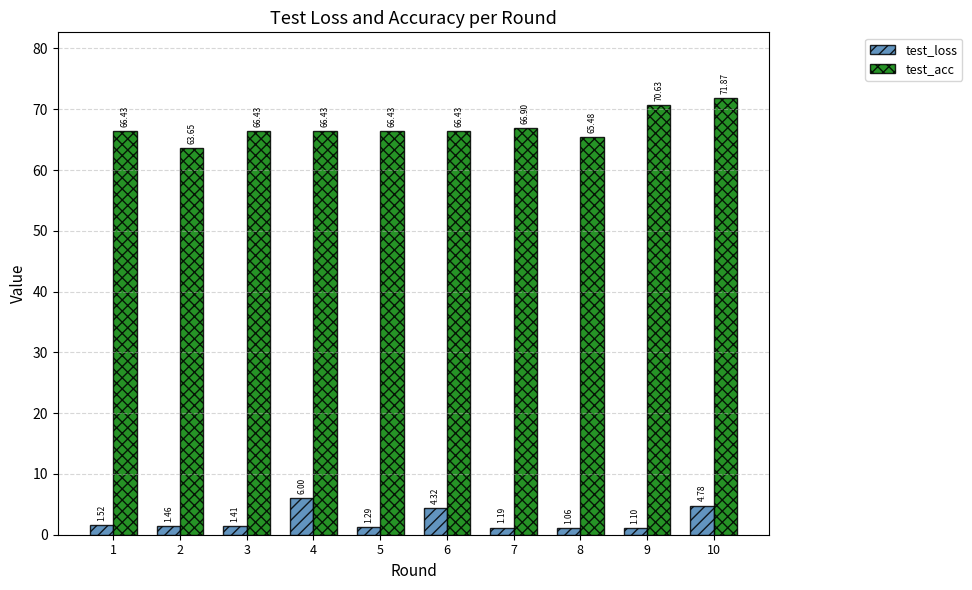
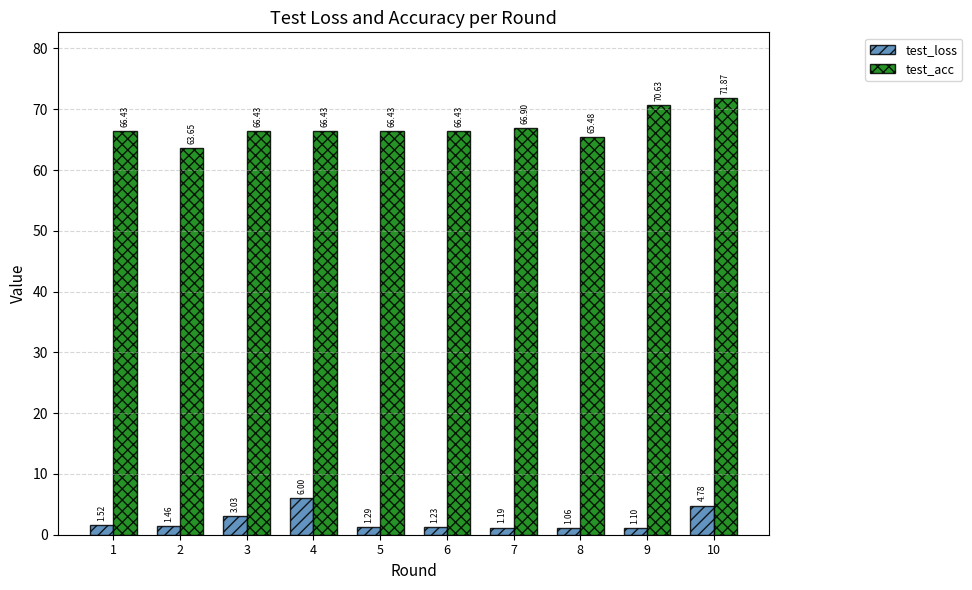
  {
    "test_loss": {
      "1": 1.52,
      "2": 1.46,
-     "3": 1.41,
+     "3": 3.03,
      "4": 6.00,
      "5": 1.29,
-     "6": 4.32,
+     "6": 1.23,
      "7": 1.19,
      "8": 1.06,
      "9": 1.10,
      "10": 4.78
    },
    "test_acc": {
      "1": 66.43,
      "2": 63.65,
      "3": 66.43,
      "4": 66.43,
      "5": 66.43,
      "6": 66.43,
      "7": 66.90,
      "8": 65.48,
      "9": 70.63,
      "10": 71.87
    }
  }
